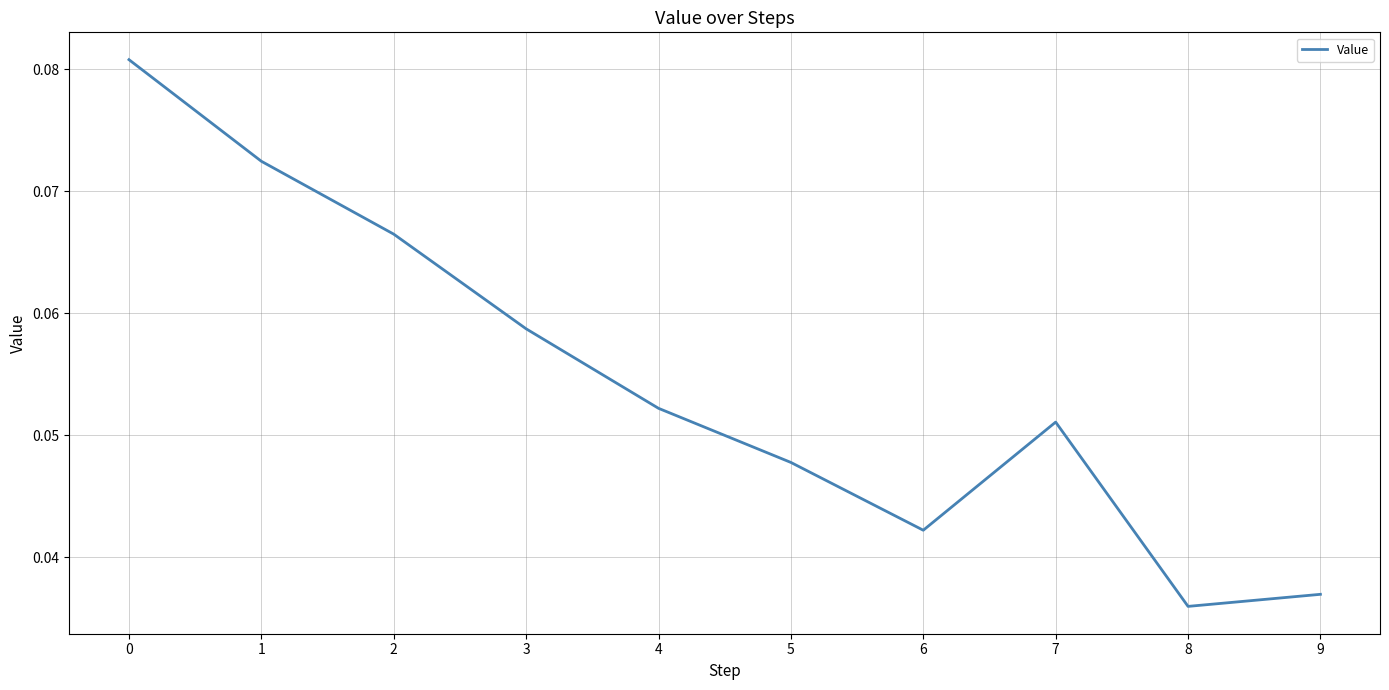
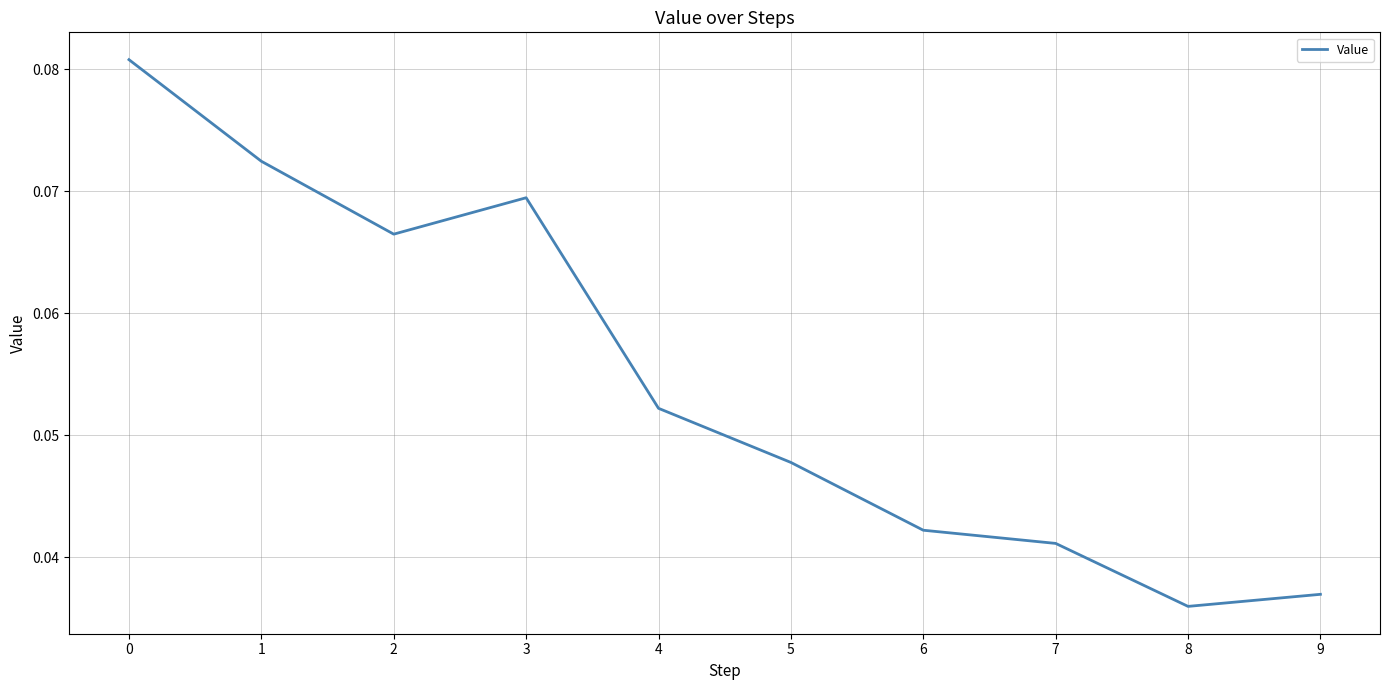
  {
    "0": 0.0808,
    "1": 0.0725,
    "2": 0.0665,
-   "3": 0.0587,
+   "3": 0.0695,
    "4": 0.0522,
    "5": 0.0478,
    "6": 0.0422,
-   "7": 0.0511,
+   "7": 0.0411,
    "8": 0.0360,
    "9": 0.0370
  }
